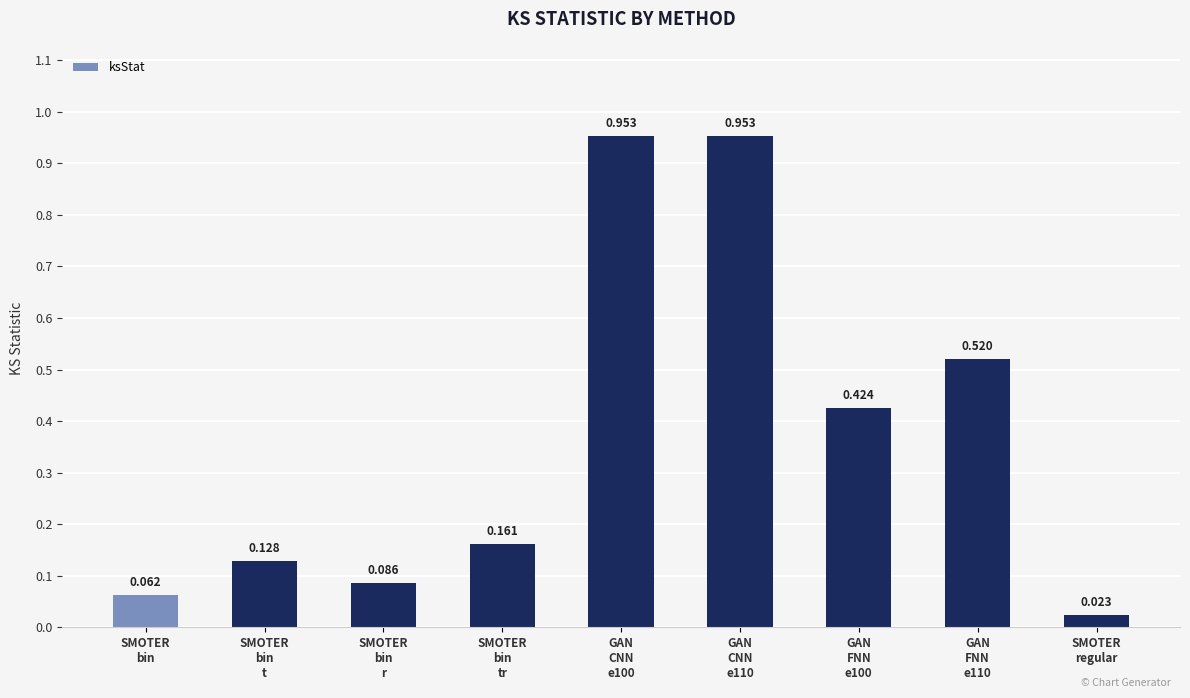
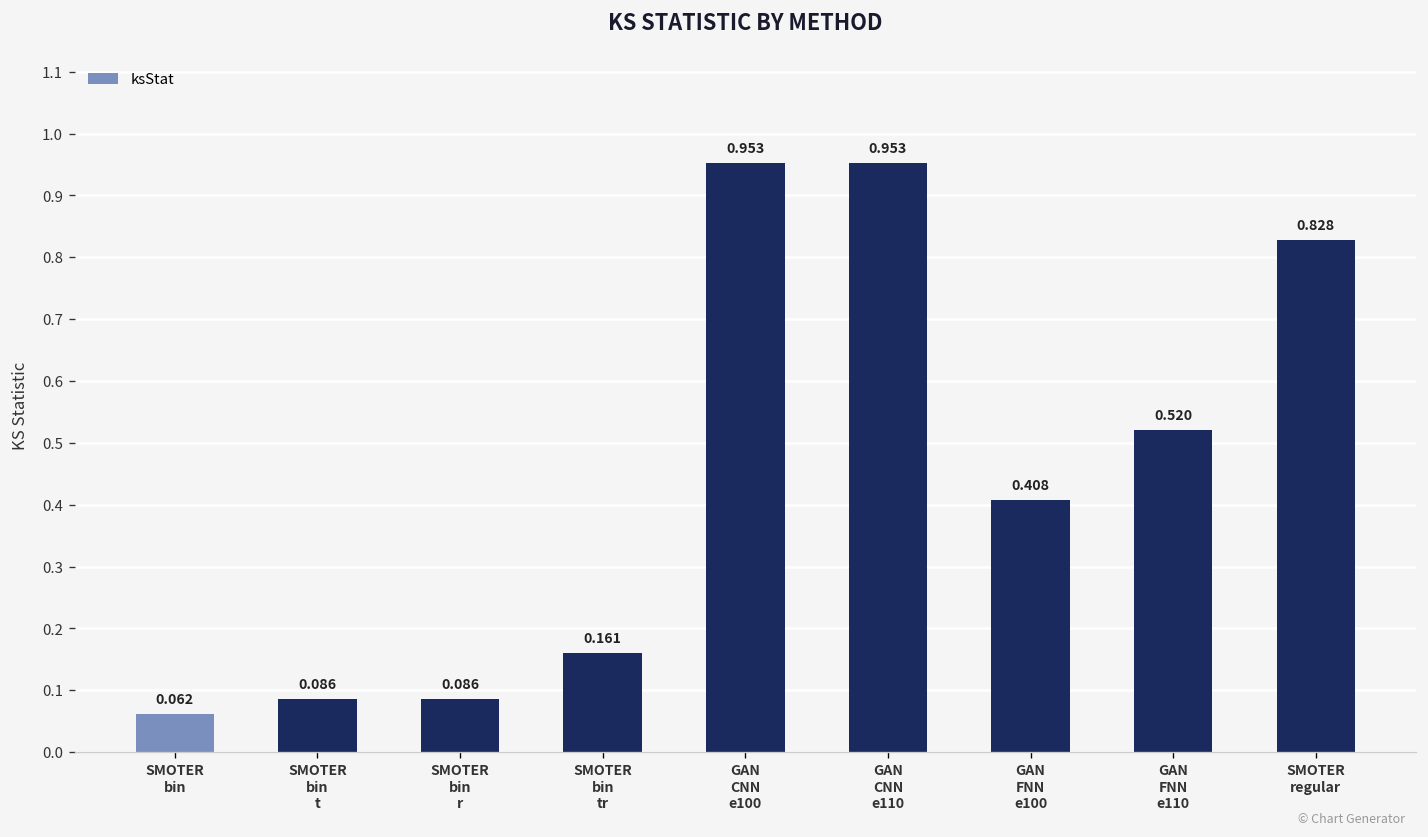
  {
    "SMOTER bin": 0.062,
-   "SMOTER bin t": 0.128,
+   "SMOTER bin t": 0.086,
    "SMOTER bin r": 0.086,
    "SMOTER bin tr": 0.161,
    "GAN CNN e100": 0.953,
    "GAN CNN e110": 0.953,
-   "GAN FNN e100": 0.424,
+   "GAN FNN e100": 0.408,
    "GAN FNN e110": 0.520,
-   "SMOTER regular": 0.023
+   "SMOTER regular": 0.828
  }
